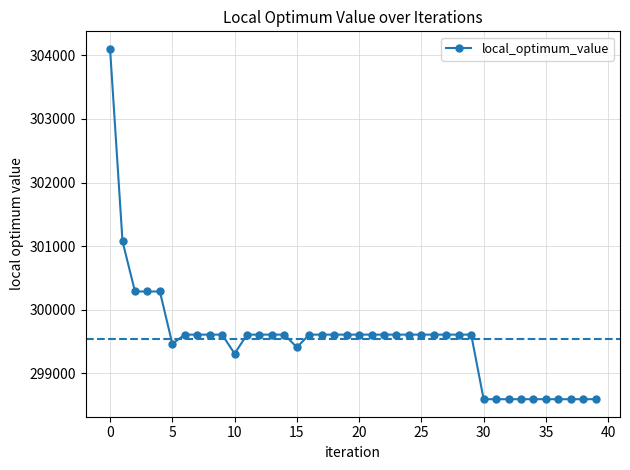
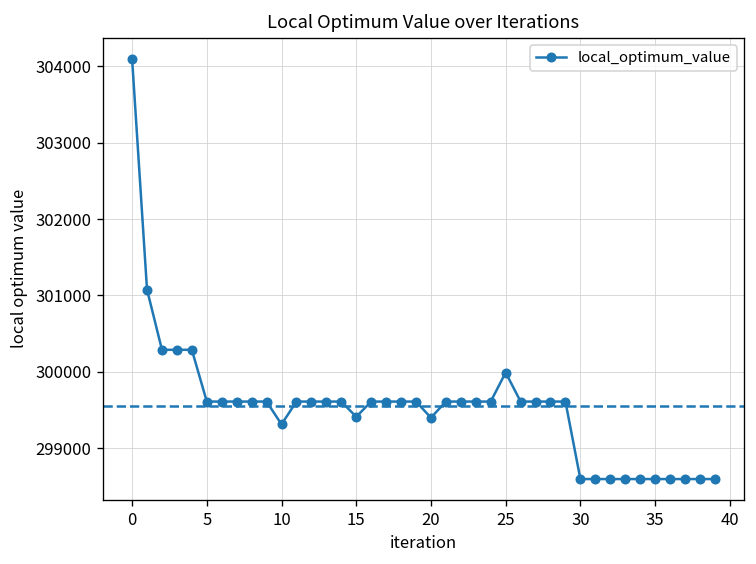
  {
    "0": 304100,
-   "5": 299500,
+   "5": 299600,
    "10": 299300,
    "15": 299400,
-   "20": 299600,
-   "25": 299600,
+   "20": 299400,
+   "25": 300000,
    "30": 298600,
    "35": 298600
  }
